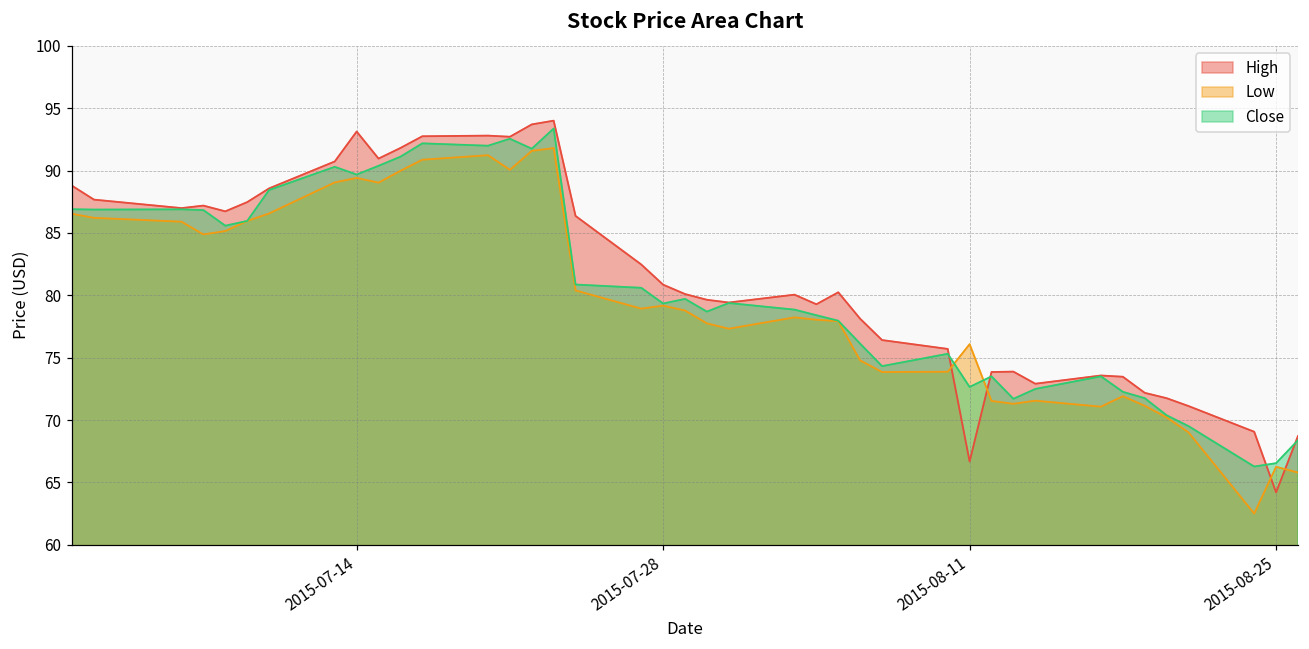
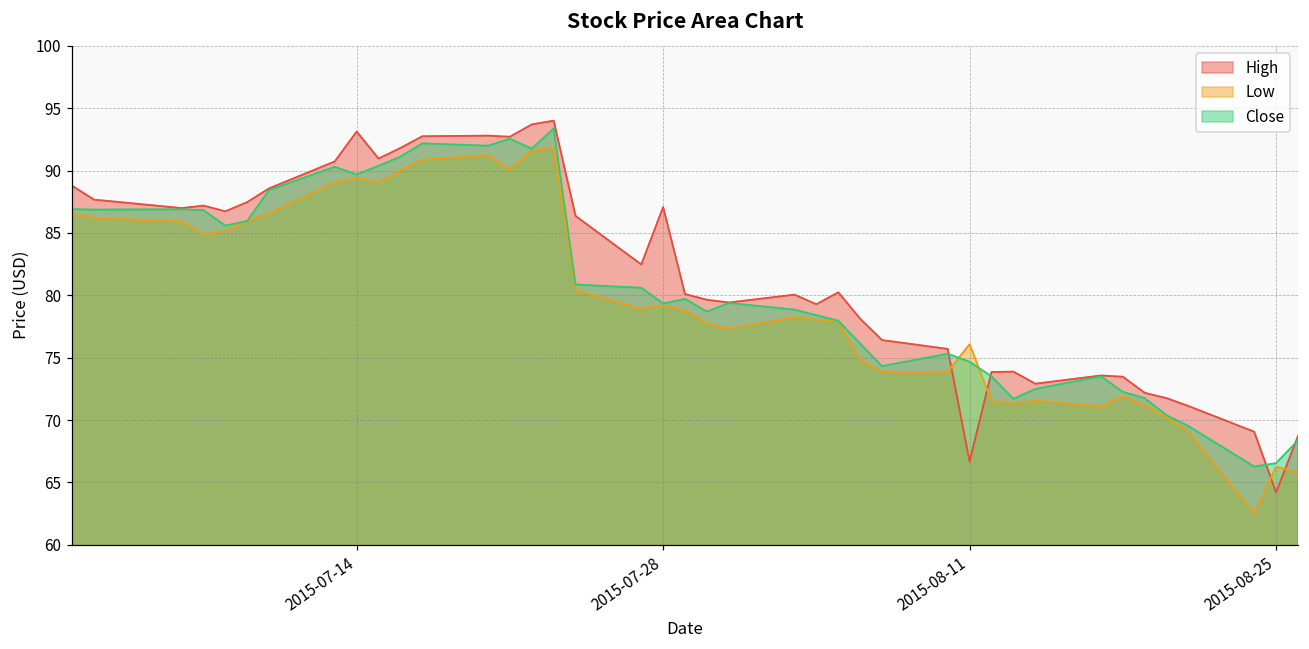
  {
    "High": {
      "2015-07-14": 93.1,
-     "2015-07-28": 80.8,
+     "2015-07-28": 87.1,
      "2015-08-11": 66.7,
      "2015-08-25": 64.2
    },
    "Low": {
      "2015-07-14": 89.4,
      "2015-08-11": 76.1,
      "2015-08-25": 66.3
    },
    "Close": {
      "2015-07-14": 89.7,
-     "2015-08-11": 72.7,
+     "2015-08-11": 74.7,
      "2015-08-25": 66.5
    }
  }
